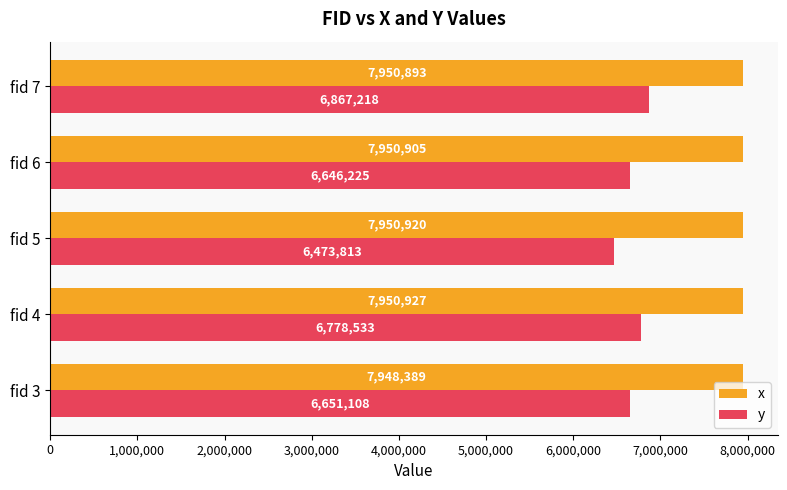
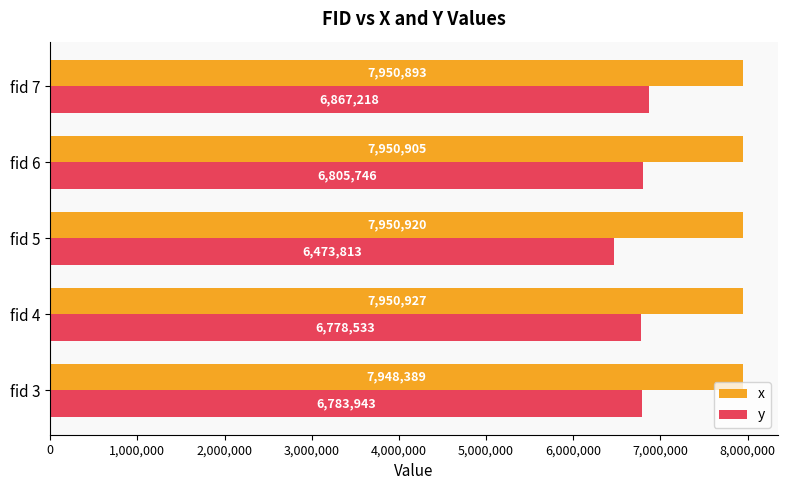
  {
    "x": {
      "fid 7": "7,950,893",
      "fid 6": "7,950,905",
      "fid 5": "7,950,920",
      "fid 4": "7,950,927",
      "fid 3": "7,948,389"
    },
    "y": {
      "fid 7": "6,867,218",
-     "fid 6": "6,646,225",
+     "fid 6": "6,805,746",
      "fid 5": "6,473,813",
      "fid 4": "6,778,533",
-     "fid 3": "6,651,108"
+     "fid 3": "6,783,943"
    }
  }
